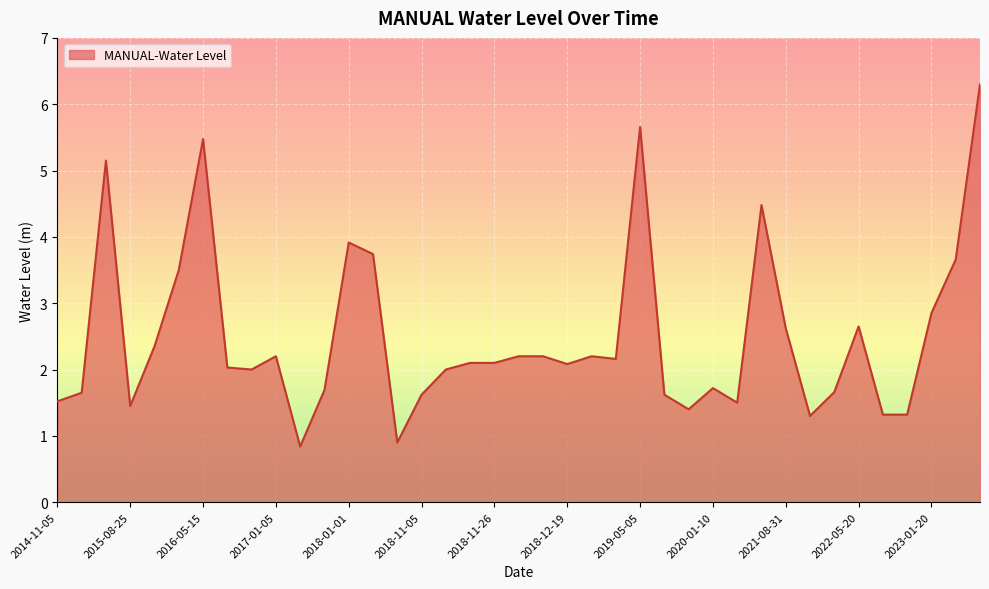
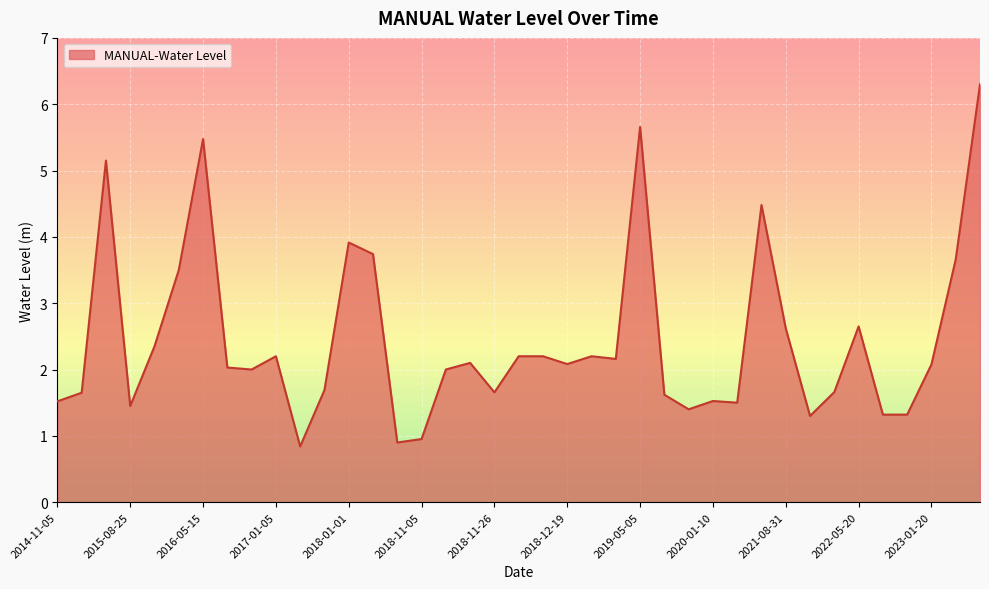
  {
    "2014-11-05": 1.5,
    "2015-08-25": 1.5,
    "2016-05-15": 5.5,
    "2017-01-05": 2.2,
    "2018-01-01": 3.9,
-   "2018-11-05": 1.6,
-   "2018-11-26": 2.1,
+   "2018-11-05": 1.0,
+   "2018-11-26": 1.7,
    "2018-12-19": 2.1,
    "2019-05-05": 5.7,
-   "2020-01-10": 1.7,
+   "2020-01-10": 1.5,
    "2021-08-31": 2.6,
    "2022-05-20": 2.7,
-   "2023-01-20": 2.8
+   "2023-01-20": 2.1
  }
